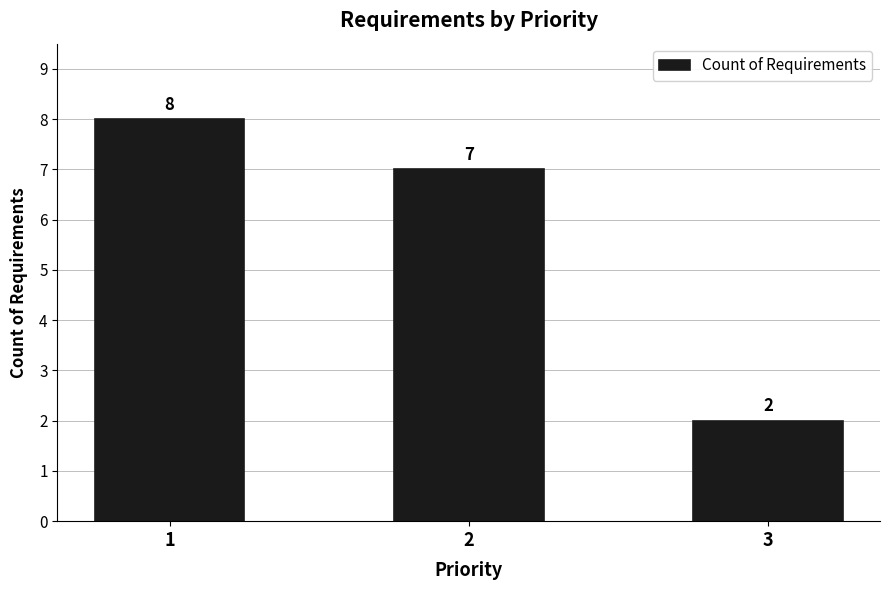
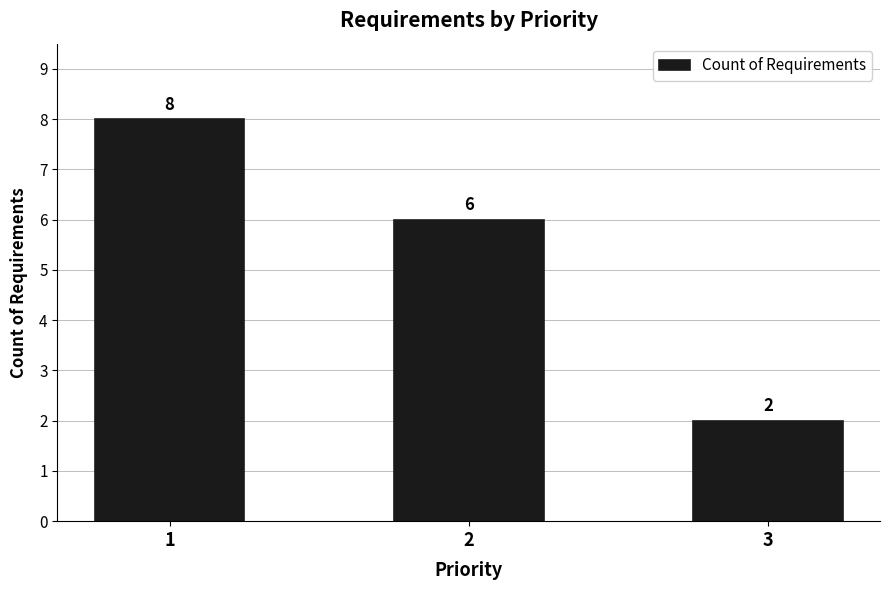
  {
    "1": 8,
-   "2": 7,
+   "2": 6,
    "3": 2
  }
